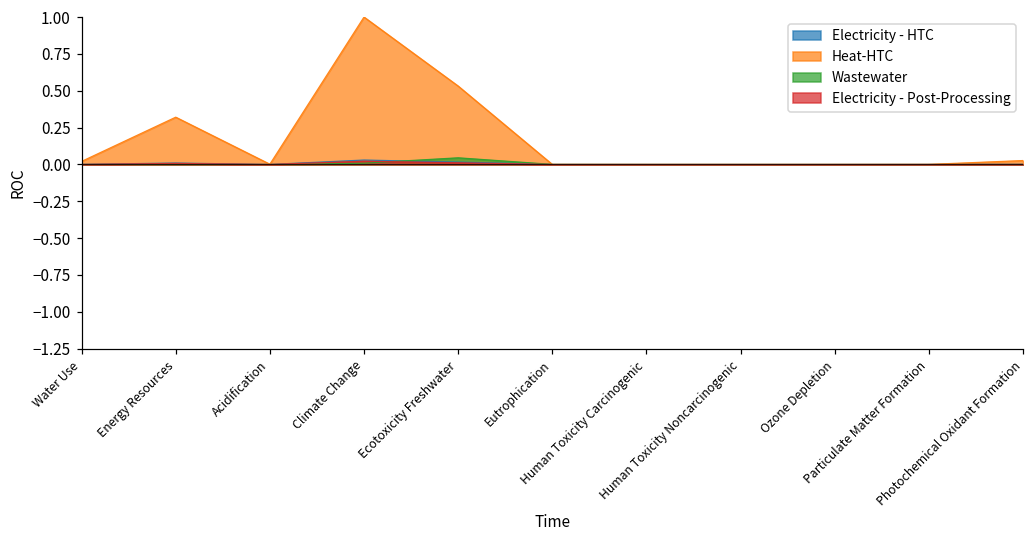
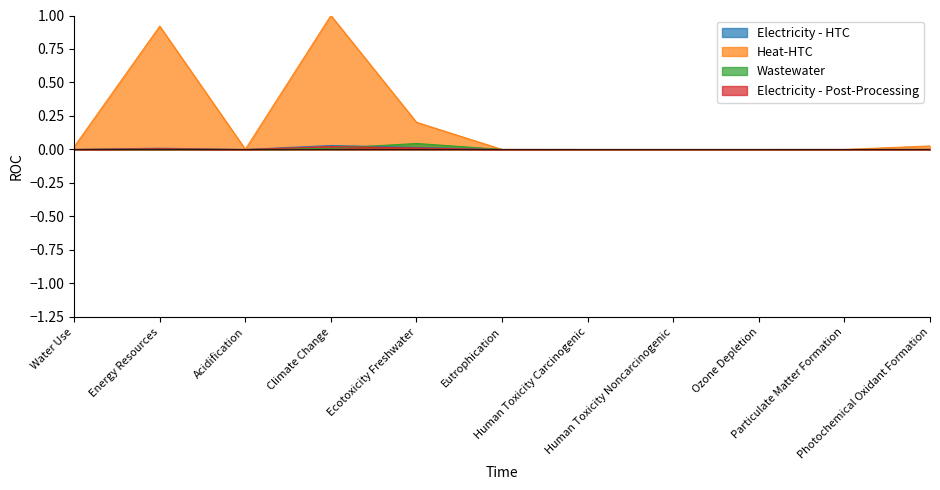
  {
    "Heat-HTC": {
      "Water Use": 0.02,
-     "Energy Resources": 0.32,
+     "Energy Resources": 0.92,
      "Climate Change": 1.00,
-     "Ecotoxicity Freshwater": 0.53,
+     "Ecotoxicity Freshwater": 0.20,
      "Photochemical Oxidant Formation": 0.03
    },
    "Wastewater": {
      "Ecotoxicity Freshwater": 0.05
    }
  }
